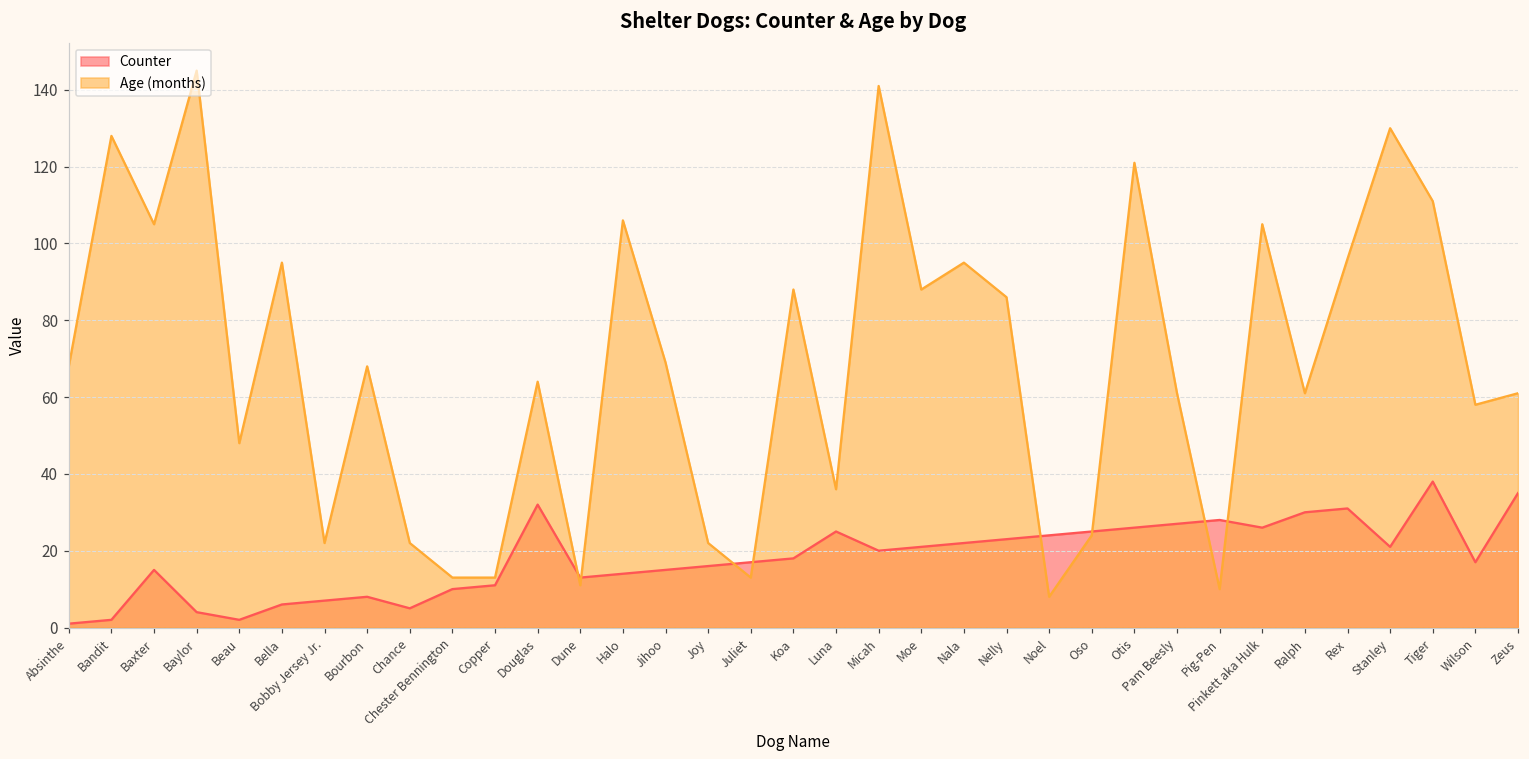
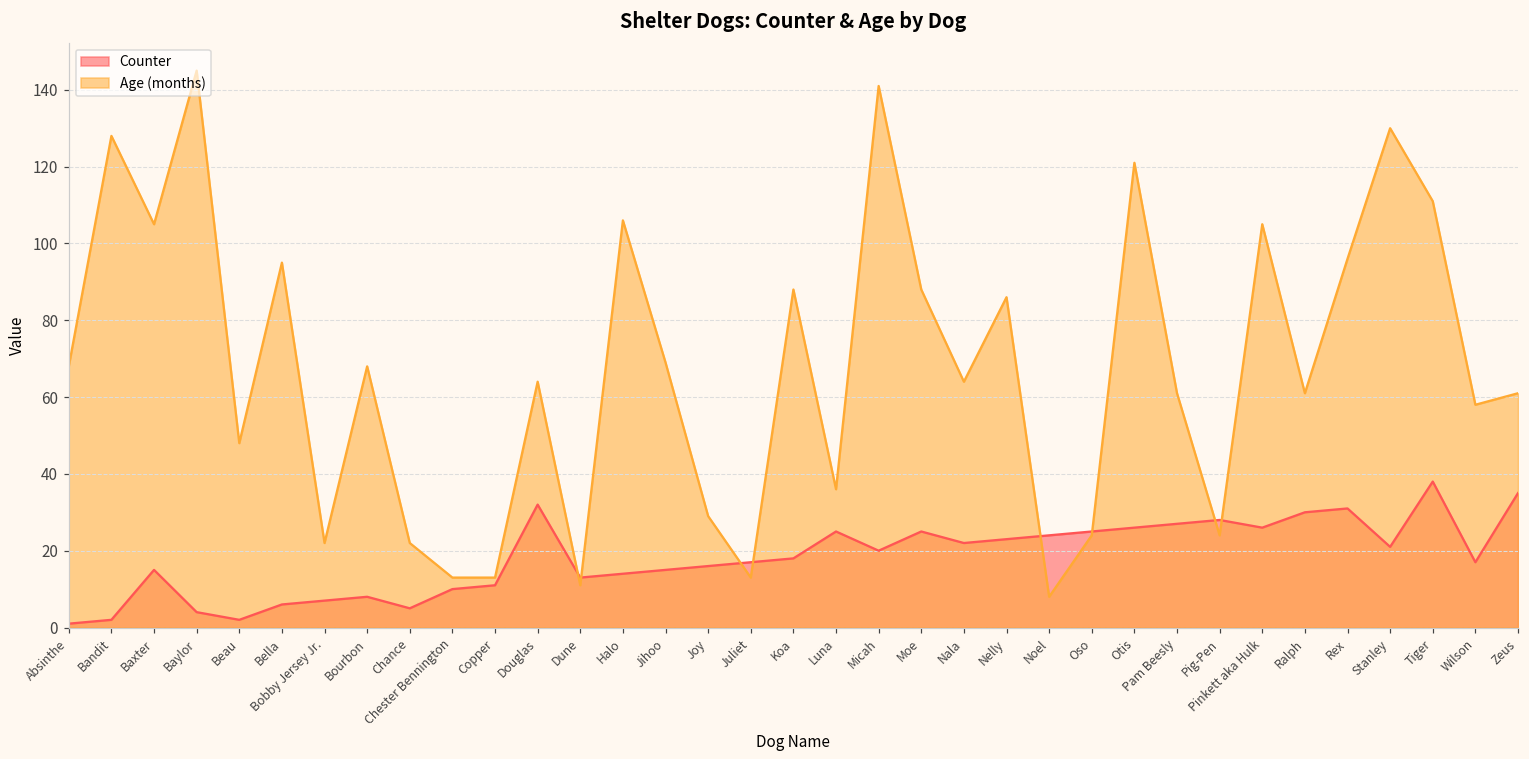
  {
    "Counter": {
      "Absinthe": 1,
      "Bandit": 2,
      "Baxter": 15,
      "Baylor": 4,
      "Beau": 2,
      "Bella": 6,
      "Bobby Jersey Jr.": 7,
      "Bourbon": 8,
      "Chance": 5,
      "Chester Bennington": 10,
      "Copper": 11,
      "Douglas": 32,
      "Dune": 13,
      "Halo": 14,
      "Jihoo": 15,
      "Joy": 16,
      "Juliet": 17,
      "Koa": 18,
      "Luna": 25,
      "Micah": 20,
-     "Moe": 21,
+     "Moe": 25,
      "Nala": 22,
      "Nelly": 23,
      "Noel": 24,
      "Oso": 25,
      "Otis": 26,
      "Pam Beesly": 27,
      "Pig-Pen": 28,
      "Pinkett aka Hulk": 26,
      "Ralph": 30,
      "Rex": 31,
      "Stanley": 21,
      "Tiger": 38,
      "Wilson": 17,
      "Zeus": 35
    },
    "Age (months)": {
      "Absinthe": 68,
      "Bandit": 128,
      "Baxter": 105,
      "Beau": 48,
      "Bella": 95,
      "Bobby Jersey Jr.": 22,
      "Bourbon": 68,
      "Chance": 22,
      "Chester Bennington": 13,
      "Copper": 13,
      "Douglas": 64,
      "Dune": 11,
      "Halo": 106,
      "Jihoo": 69,
-     "Joy": 22,
+     "Joy": 29,
      "Juliet": 13,
      "Koa": 88,
      "Luna": 36,
      "Micah": 141,
      "Moe": 88,
-     "Nala": 95,
+     "Nala": 64,
      "Nelly": 86,
      "Noel": 8,
      "Oso": 24,
      "Otis": 121,
      "Pam Beesly": 61,
-     "Pig-Pen": 10,
+     "Pig-Pen": 24,
      "Pinkett aka Hulk": 105,
      "Ralph": 61,
      "Rex": 96,
      "Stanley": 130,
      "Tiger": 111,
      "Wilson": 58,
      "Zeus": 61
    }
  }
